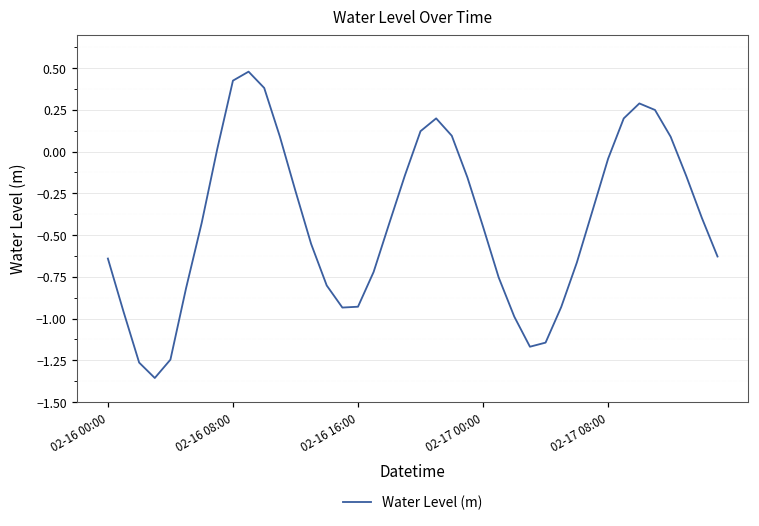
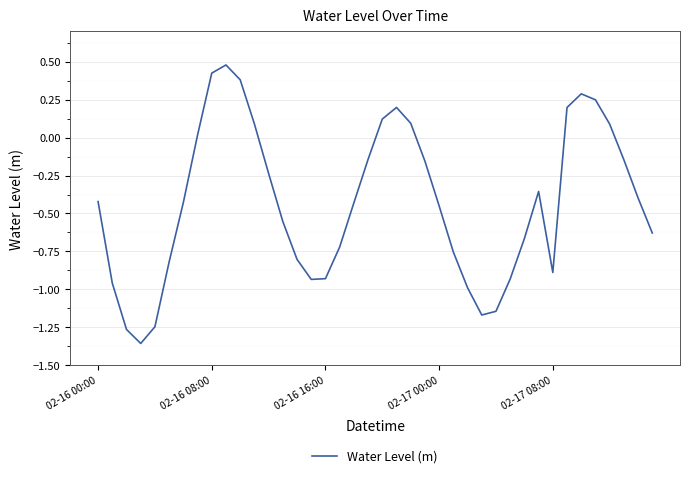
  {
-   "02-16 00:00": -0.64,
+   "02-16 00:00": -0.42,
    "02-16 08:00": 0.42,
    "02-16 16:00": -0.93,
    "02-17 00:00": -0.45,
-   "02-17 08:00": -0.04
+   "02-17 08:00": -0.89
  }
